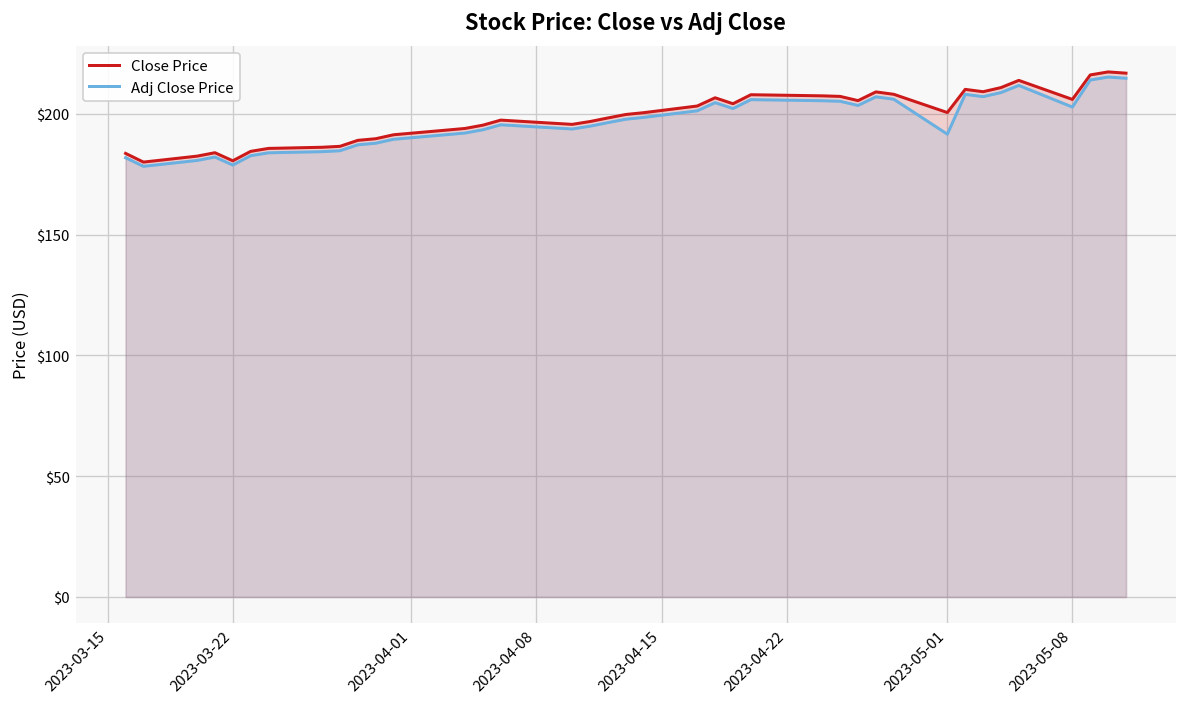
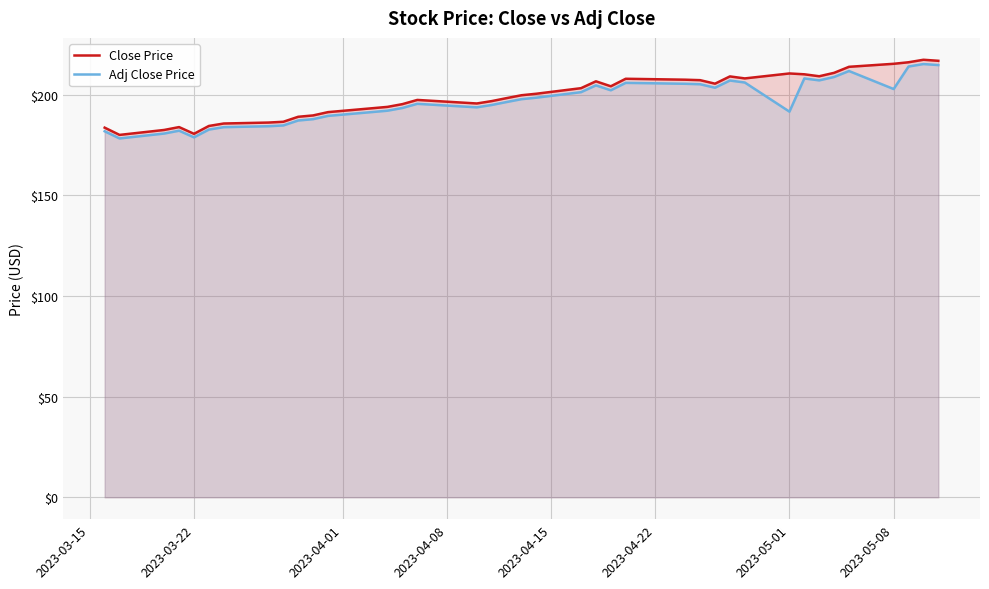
  {
    "Close Price": {
      "2023-03-22": "$181",
-     "2023-05-01": "$201",
-     "2023-05-08": "$206"
+     "2023-05-01": "$211",
+     "2023-05-08": "$215"
    },
    "Adj Close Price": {
      "2023-03-22": "$179",
      "2023-05-01": "$192",
      "2023-05-08": "$203"
    }
  }
